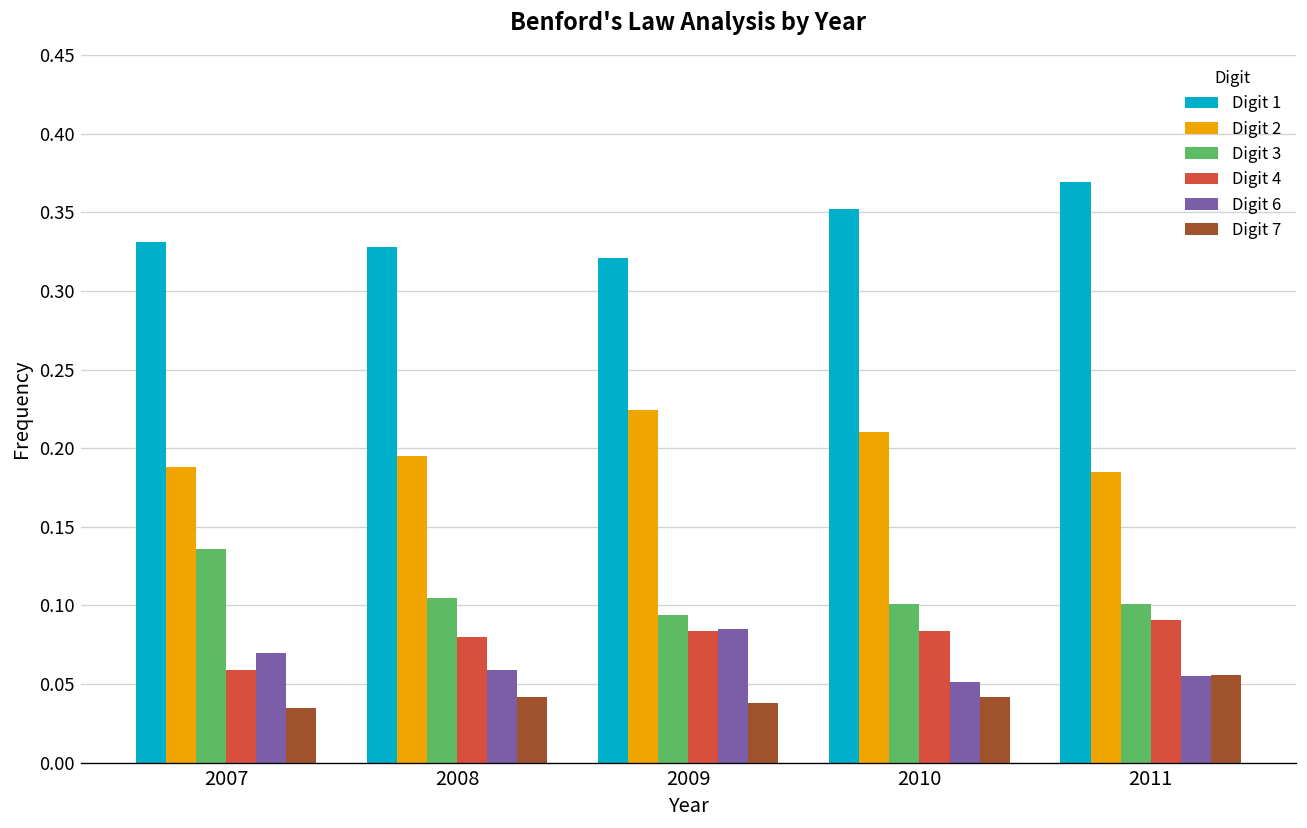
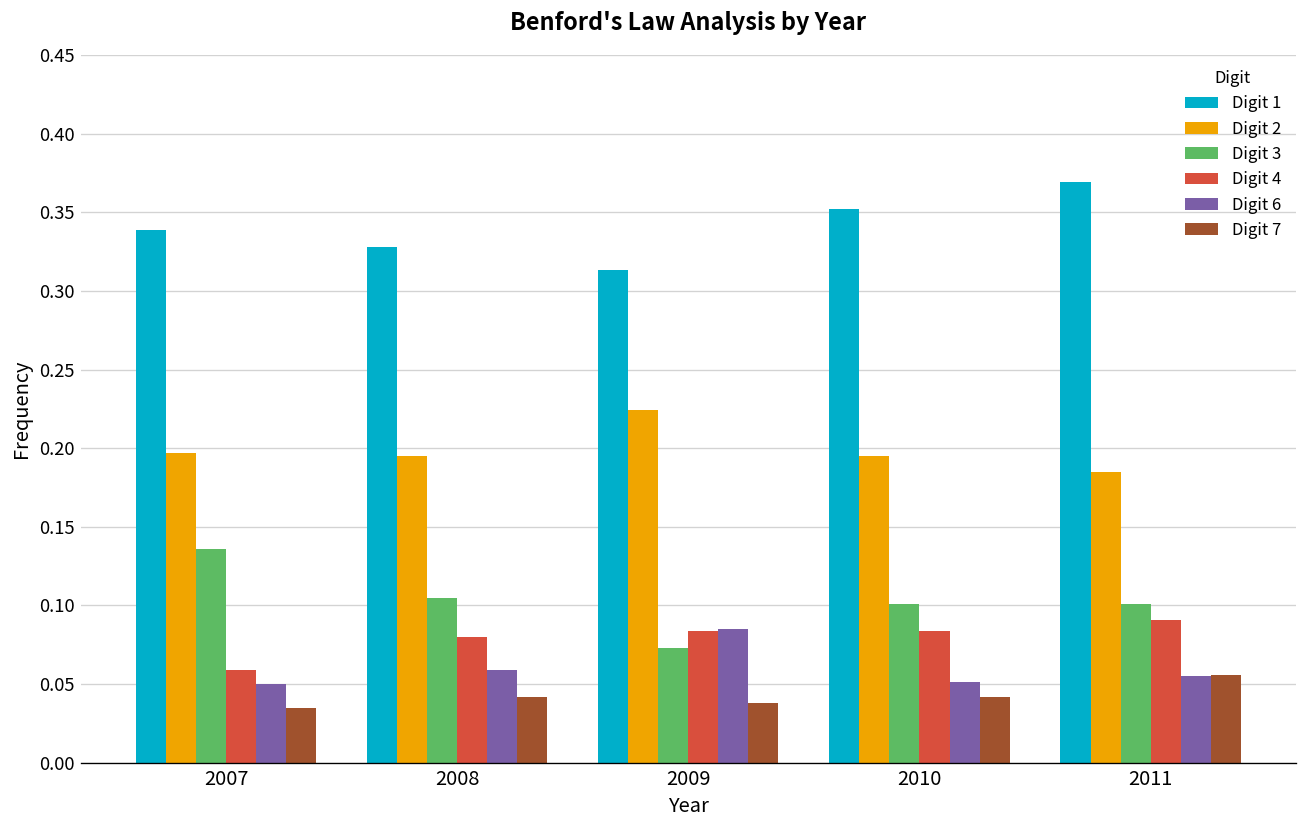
  {
    "Digit 1": {
-     "2007": 0.331,
+     "2007": 0.339,
      "2008": 0.328,
-     "2009": 0.321,
+     "2009": 0.313,
      "2010": 0.352,
      "2011": 0.369
    },
    "Digit 2": {
-     "2007": 0.188,
+     "2007": 0.197,
      "2008": 0.195,
      "2009": 0.224,
-     "2010": 0.210,
+     "2010": 0.195,
      "2011": 0.185
    },
    "Digit 3": {
      "2007": 0.136,
      "2008": 0.105,
-     "2009": 0.094,
+     "2009": 0.073,
      "2010": 0.101,
      "2011": 0.101
    },
    "Digit 6": {
-     "2007": 0.07,
+     "2007": 0.05,
      "2008": 0.06,
      "2009": 0.085,
      "2010": 0.05,
      "2011": 0.055
    }
  }
